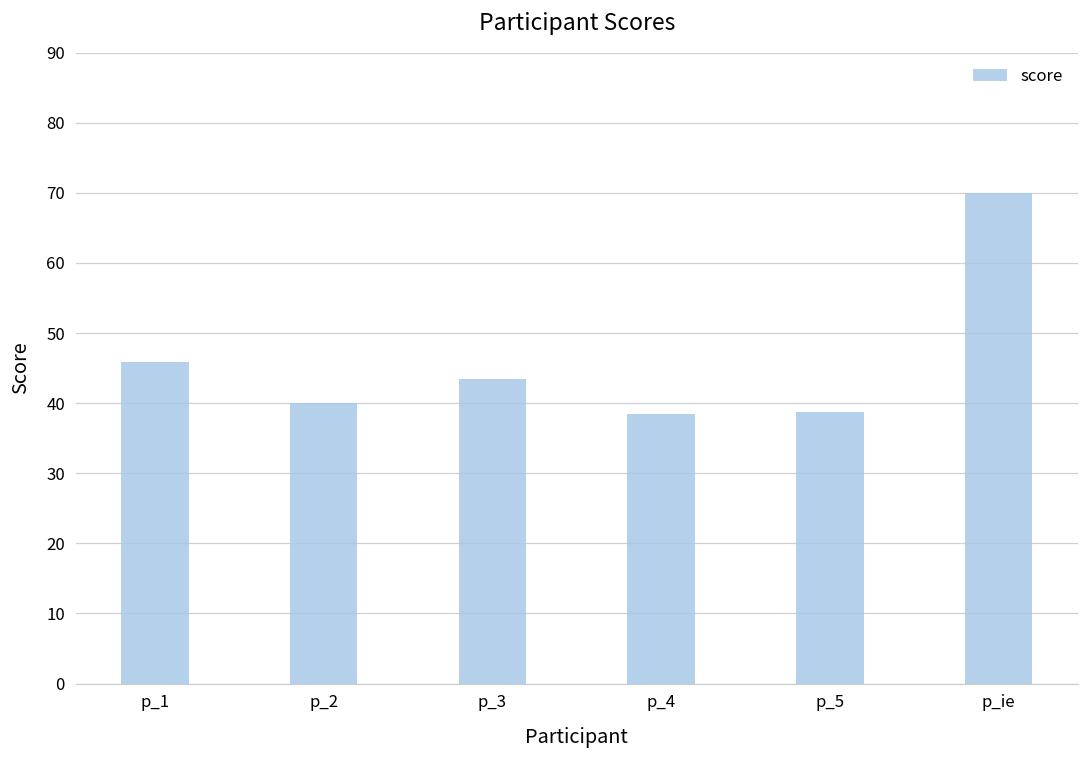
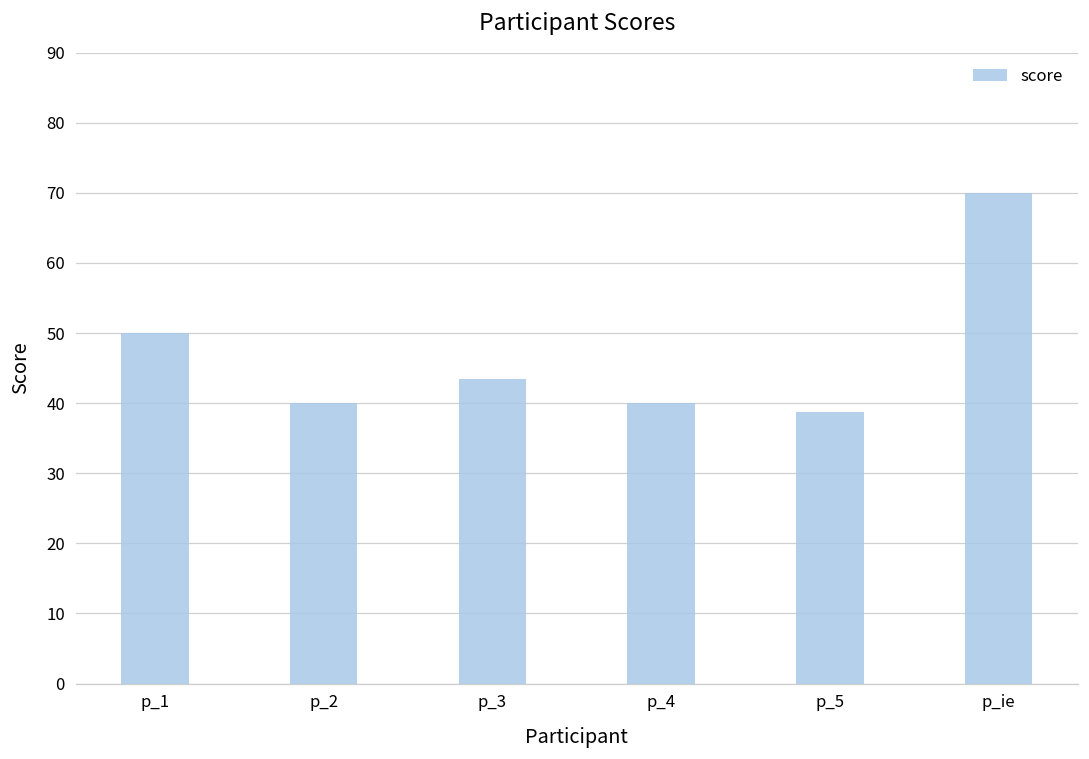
  {
-   "p_1": 46,
+   "p_1": 50,
    "p_2": 40,
    "p_3": 44,
-   "p_4": 39,
+   "p_4": 40,
    "p_5": 39,
    "p_ie": 70
  }
